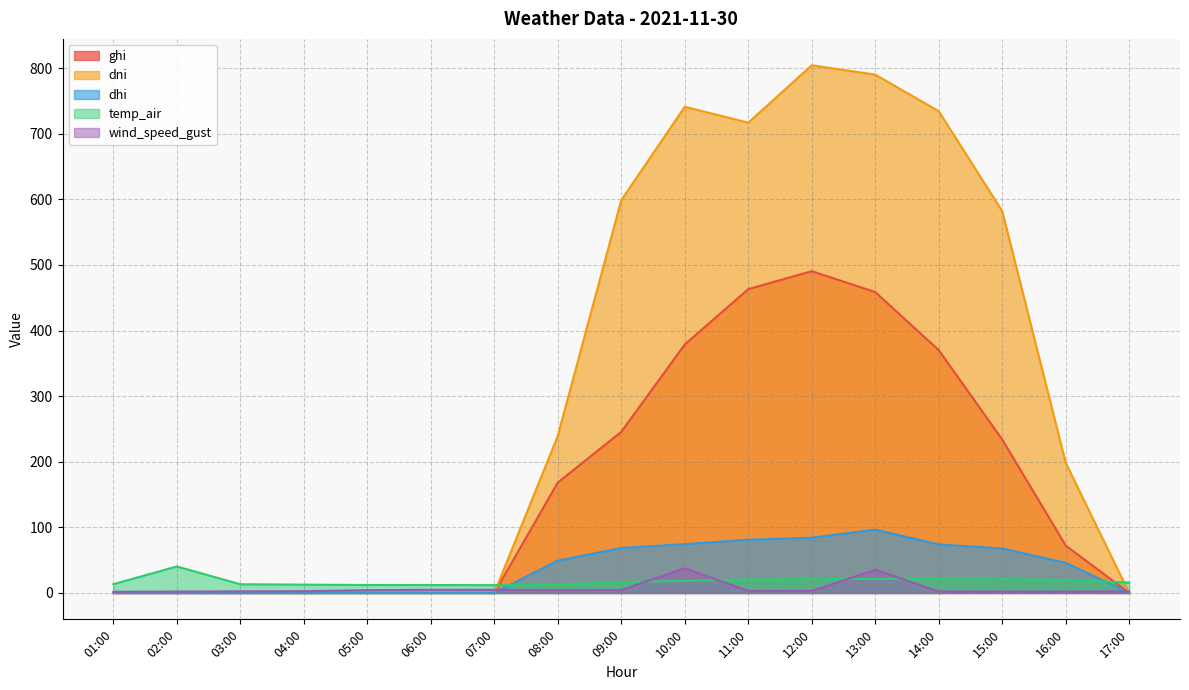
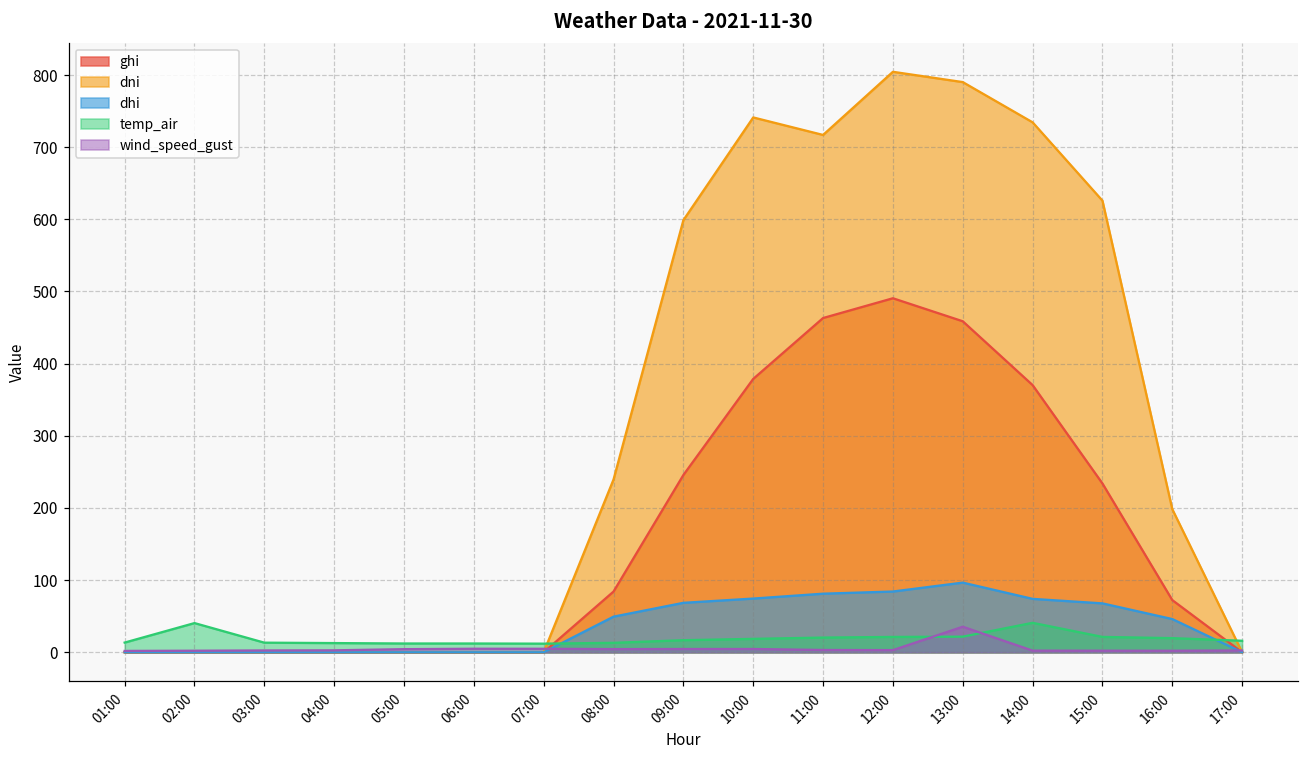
  {
    "ghi": {
-     "08:00": 170,
+     "08:00": 80,
      "09:00": 250,
      "10:00": 380,
      "11:00": 460,
      "12:00": 490,
      "13:00": 460,
      "14:00": 370,
      "15:00": 230,
      "16:00": 70
    },
    "dni": {
      "08:00": 240,
      "09:00": 600,
      "10:00": 740,
      "11:00": 720,
      "12:00": 800,
      "13:00": 790,
      "14:00": 730,
-     "15:00": 580,
+     "15:00": 630,
      "16:00": 200
    },
    "dhi": {
      "08:00": 50,
      "09:00": 70,
      "10:00": 70,
      "11:00": 80,
      "12:00": 80,
      "13:00": 100,
      "14:00": 70,
      "15:00": 70,
      "16:00": 50
    },
    "temp_air": {
      "01:00": 10,
      "02:00": 40,
      "03:00": 10,
      "04:00": 10,
      "05:00": 10,
      "06:00": 10,
      "07:00": 10,
      "08:00": 10,
      "09:00": 20,
      "10:00": 20,
      "11:00": 20,
      "12:00": 20,
      "13:00": 20,
-     "14:00": 20,
+     "14:00": 40,
      "15:00": 20,
      "16:00": 20,
      "17:00": 20
    },
    "wind_speed_gust": {
      "05:00": 0,
      "06:00": 0,
      "07:00": 0,
      "08:00": 0,
      "09:00": 0,
-     "10:00": 40,
+     "10:00": 0,
      "11:00": 0,
      "12:00": 0,
      "13:00": 40,
      "14:00": 0,
      "15:00": 0,
      "16:00": 0
    }
  }
